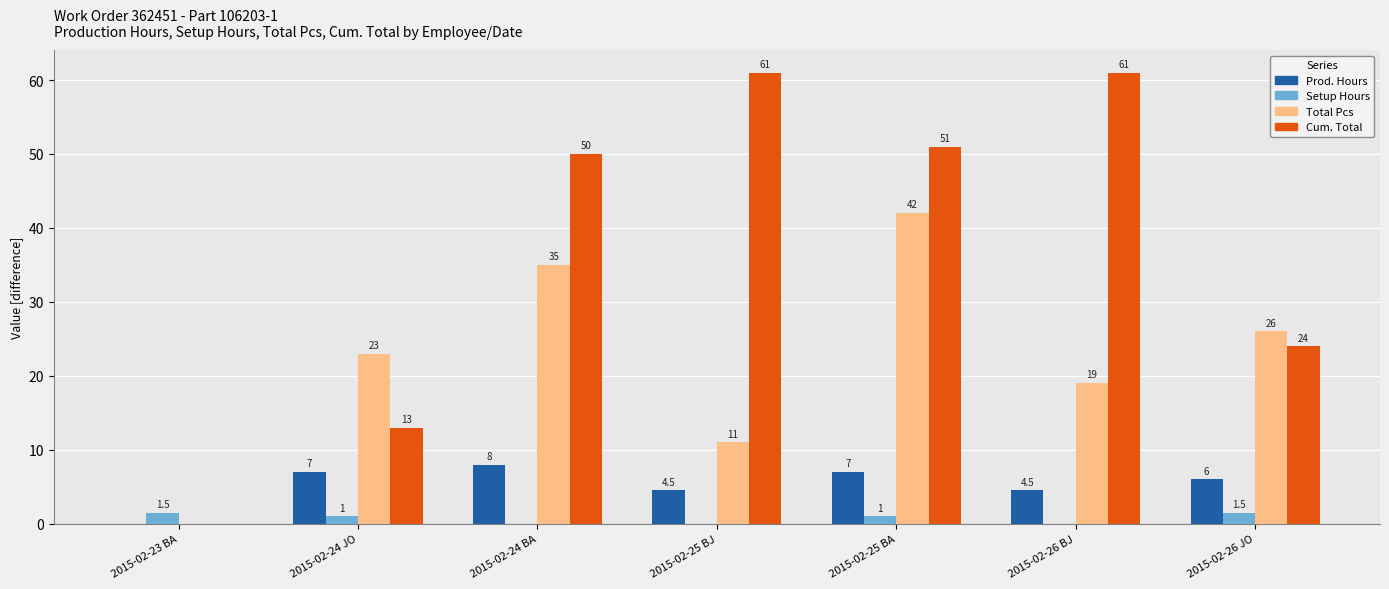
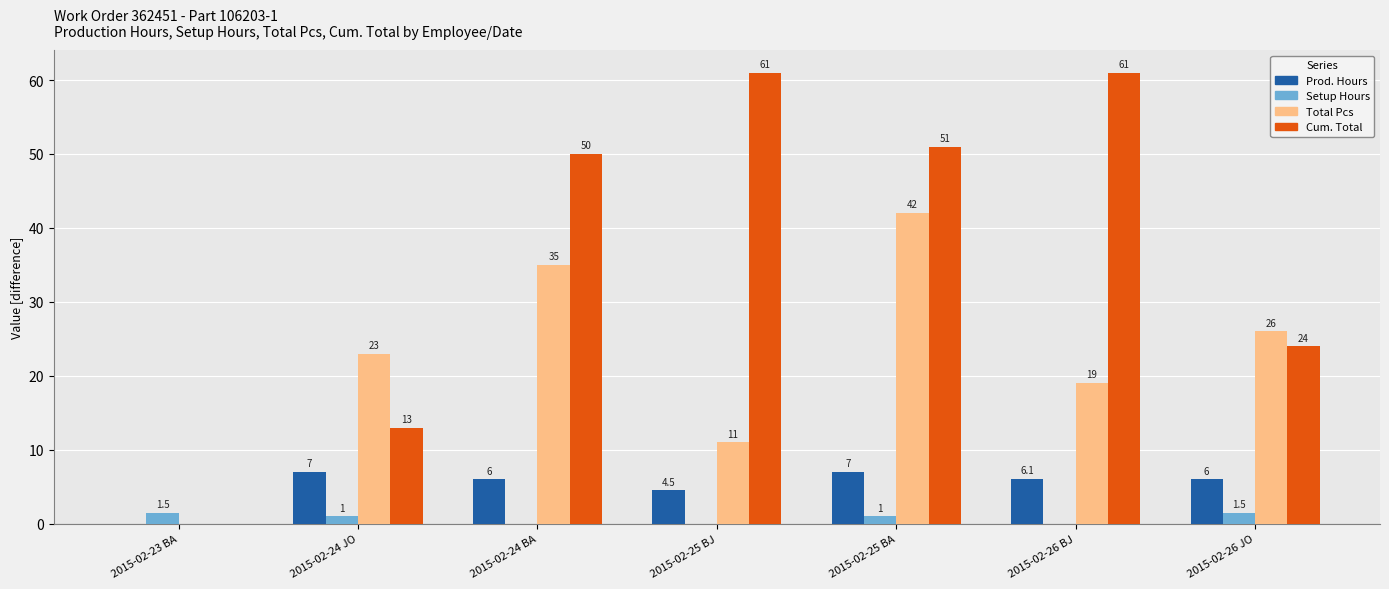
  {
    "Prod. Hours": {
      "2015-02-24 JO": 7,
-     "2015-02-24 BA": 8,
+     "2015-02-24 BA": 6,
      "2015-02-25 BJ": 4.5,
      "2015-02-25 BA": 7,
-     "2015-02-26 BJ": 4.5,
+     "2015-02-26 BJ": 6.1,
      "2015-02-26 JO": 6
    },
    "Setup Hours": {
      "2015-02-23 BA": 1.5,
      "2015-02-24 JO": 1,
      "2015-02-25 BA": 1,
      "2015-02-26 JO": 1.5
    },
    "Total Pcs": {
      "2015-02-24 JO": 23,
      "2015-02-24 BA": 35,
      "2015-02-25 BJ": 11,
      "2015-02-25 BA": 42,
      "2015-02-26 BJ": 19,
      "2015-02-26 JO": 26
    },
    "Cum. Total": {
      "2015-02-24 JO": 13,
      "2015-02-24 BA": 50,
      "2015-02-25 BJ": 61,
      "2015-02-25 BA": 51,
      "2015-02-26 BJ": 61,
      "2015-02-26 JO": 24
    }
  }
